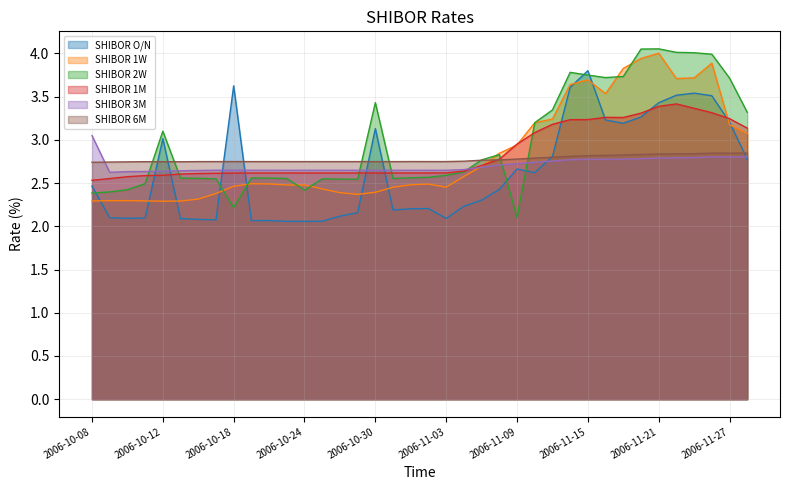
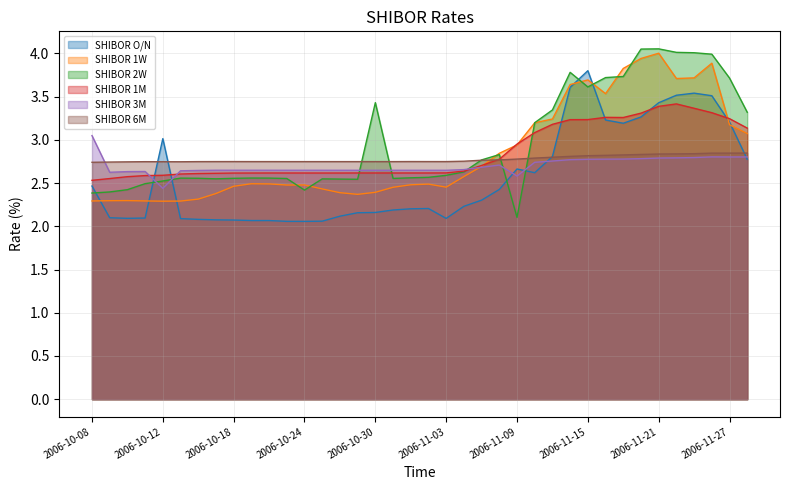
  {
    "SHIBOR O/N": {
      "2006-10-08": 2.5,
      "2006-10-12": 3.0,
-     "2006-10-18": 3.6,
+     "2006-10-18": 2.1,
      "2006-10-24": 2.1,
-     "2006-10-30": 3.1,
+     "2006-10-30": 2.2,
      "2006-11-03": 2.1,
      "2006-11-09": 2.7,
      "2006-11-15": 3.8,
      "2006-11-21": 3.4,
      "2006-11-27": 3.2
    },
    "SHIBOR 2W": {
      "2006-10-08": 2.4,
-     "2006-10-12": 3.1,
-     "2006-10-18": 2.2,
+     "2006-10-12": 2.5,
+     "2006-10-18": 2.6,
      "2006-10-24": 2.4,
      "2006-10-30": 3.4,
      "2006-11-09": 2.1,
-     "2006-11-15": 3.7,
+     "2006-11-15": 3.6,
      "2006-11-21": 4.1,
      "2006-11-27": 3.7
    },
    "SHIBOR 3M": {
      "2006-10-08": 3.0,
-     "2006-10-12": 2.6,
+     "2006-10-12": 2.4,
      "2006-10-18": 2.6,
      "2006-10-24": 2.6,
      "2006-10-30": 2.6,
      "2006-11-03": 2.6,
-     "2006-11-09": 2.7,
+     "2006-11-09": 2.6,
      "2006-11-15": 2.8,
      "2006-11-21": 2.8,
      "2006-11-27": 2.8
    }
  }
